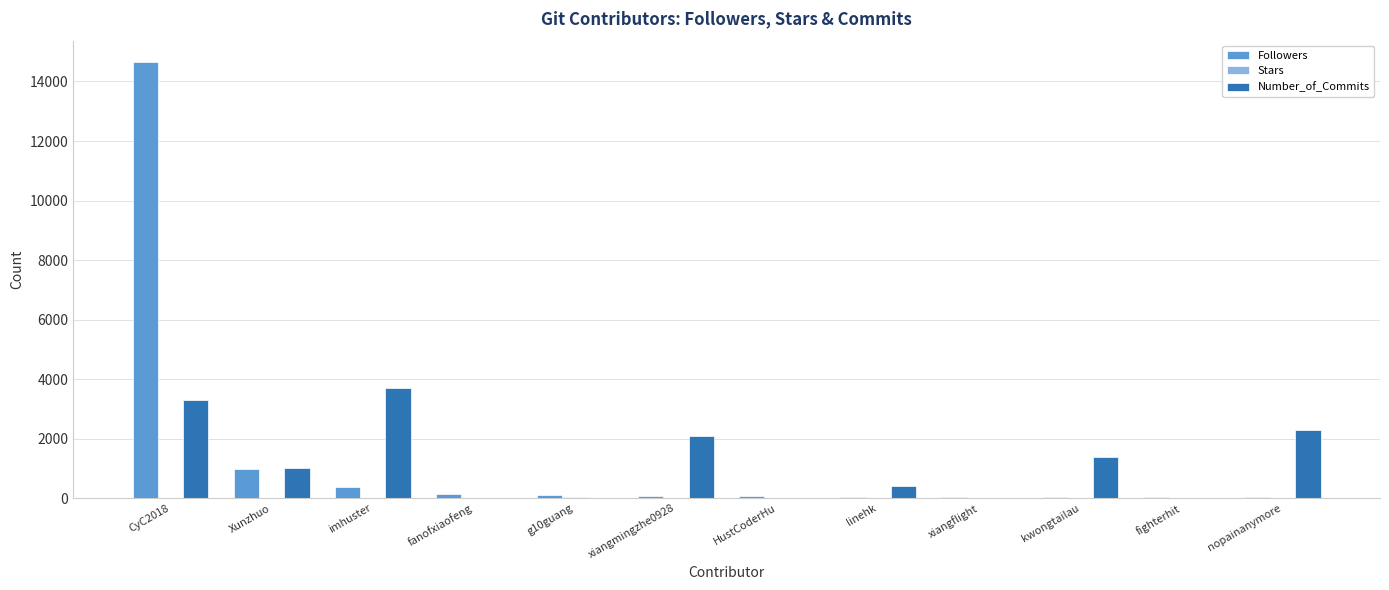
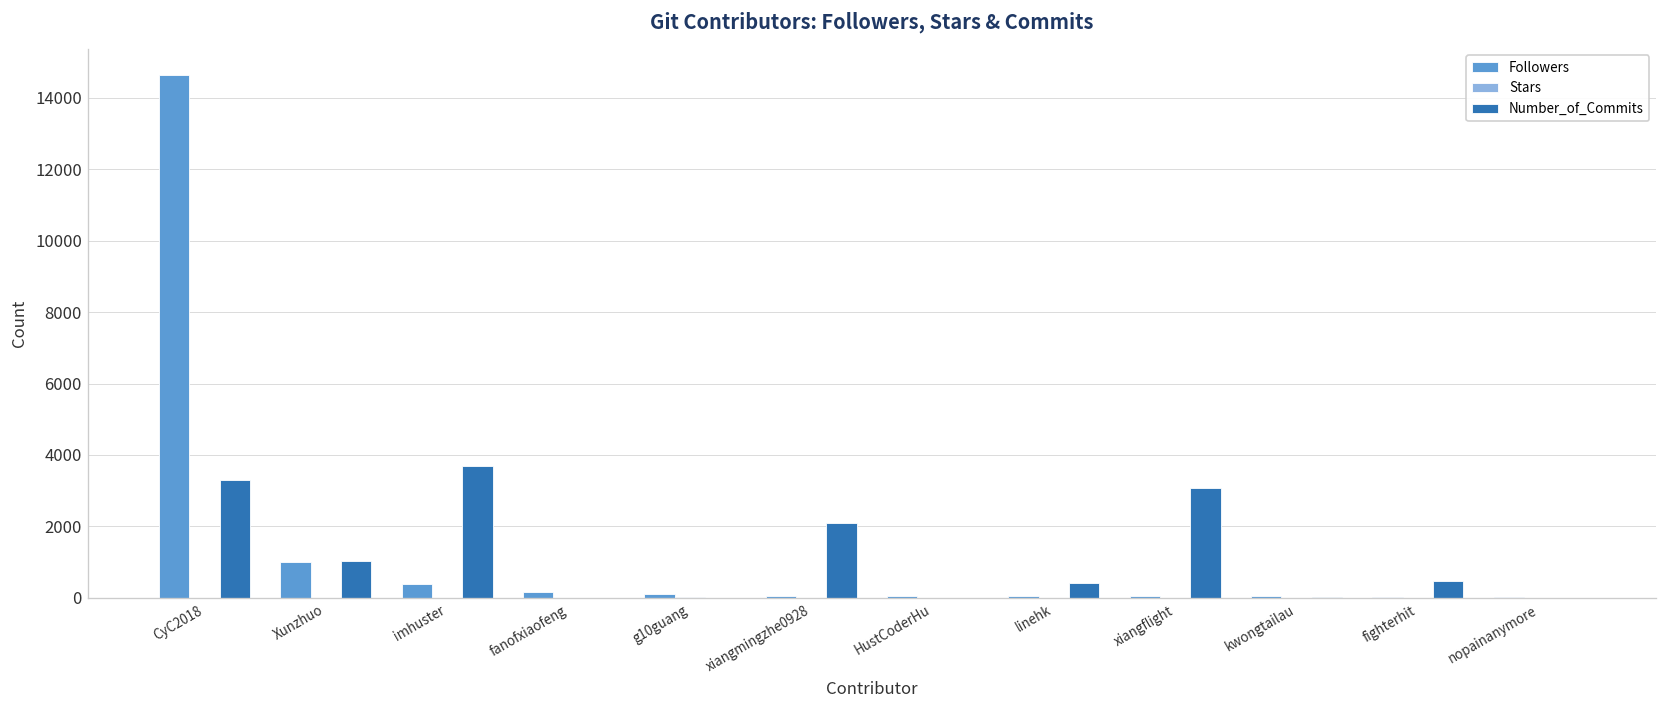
  {
    "Number_of_Commits": {
      "CyC2018": 3300,
      "Xunzhuo": 1000,
      "imhuster": 3700,
      "xiangmingzhe0928": 2100,
      "linehk": 400,
-     "xiangflight": 0,
-     "kwongtailau": 1400,
-     "fighterhit": 0,
-     "nopainanymore": 2300
+     "xiangflight": 3100,
+     "kwongtailau": 0,
+     "fighterhit": 500,
+     "nopainanymore": 0
    }
  }
